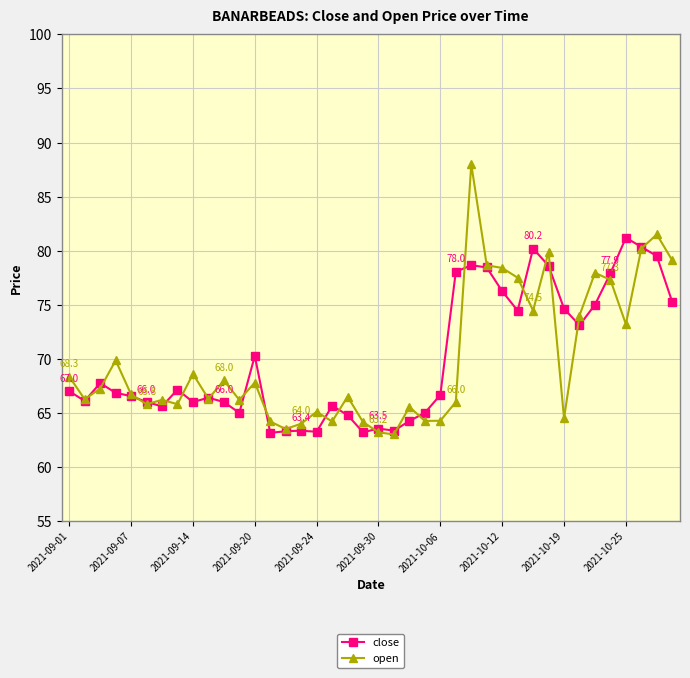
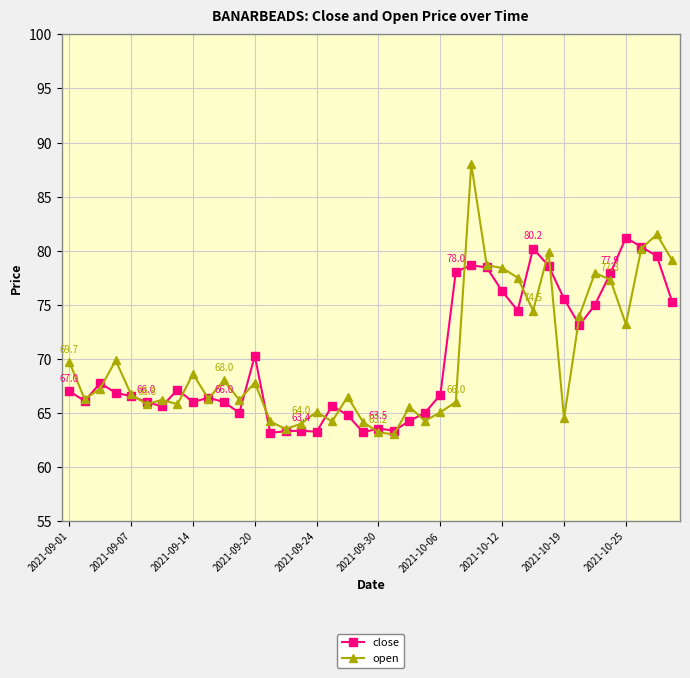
  {
    "close": {
      "2021-09-20": 70.3,
      "2021-09-24": 63.3,
      "2021-10-12": 76.3,
-     "2021-10-19": 74.6,
+     "2021-10-19": 75.6,
      "2021-10-25": 81.2
    },
    "open": {
-     "2021-09-01": 68.3,
-     "2021-10-06": 64.3
+     "2021-09-01": 69.7,
+     "2021-10-06": 65.1
    }
  }
